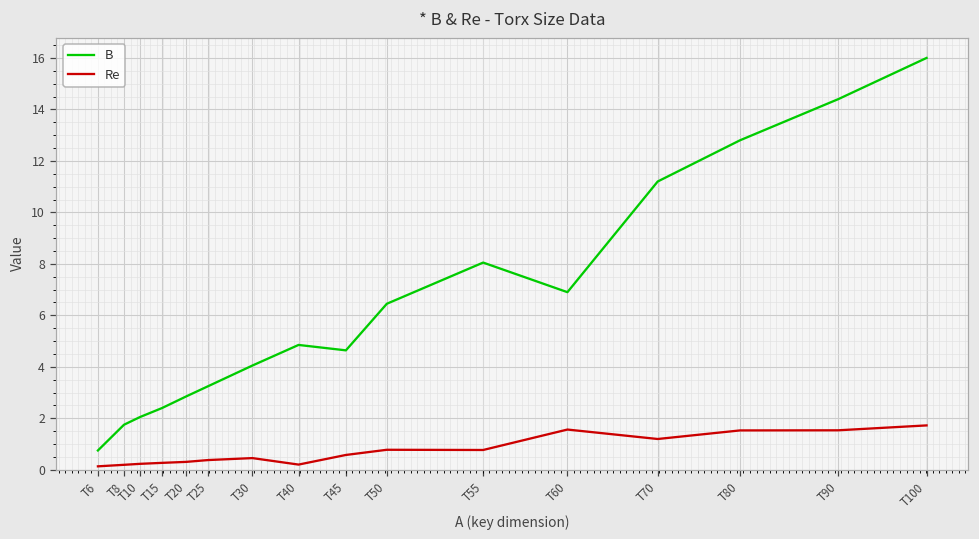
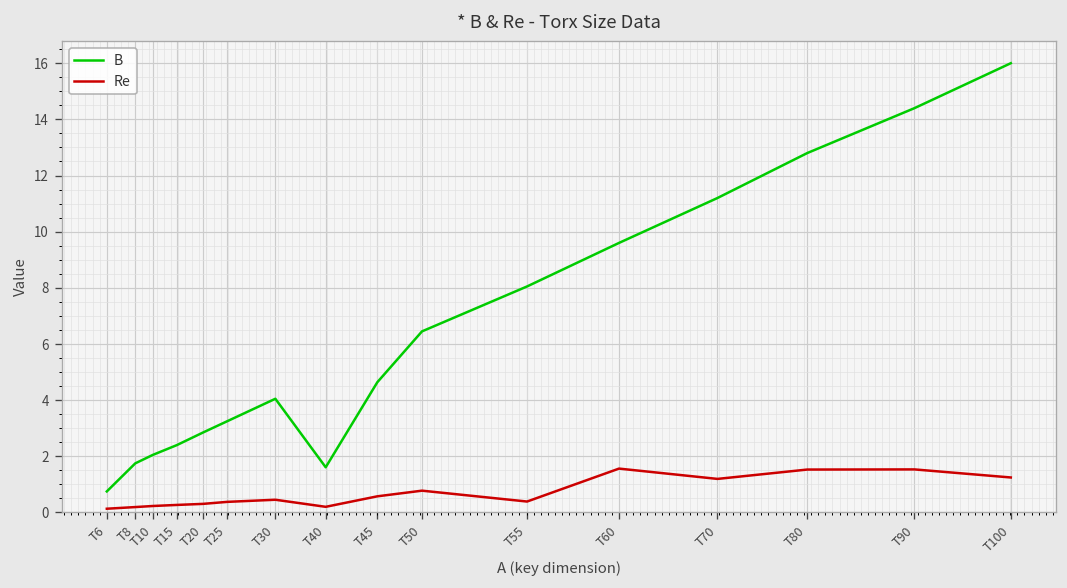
  {
    "B": {
      "T6": 0.8,
      "T8": 1.8,
      "T10": 2.1,
      "T15": 2.4,
      "T20": 2.9,
      "T25": 3.3,
      "T30": 4.1,
-     "T40": 4.9,
+     "T40": 1.6,
      "T45": 4.6,
      "T50": 6.5,
      "T55": 8.1,
-     "T60": 6.9,
+     "T60": 9.6,
      "T70": 11.2,
      "T80": 12.8,
      "T90": 14.4,
      "T100": 16.0
    },
    "Re": {
      "T6": 0.1,
      "T8": 0.2,
      "T10": 0.2,
      "T15": 0.3,
      "T20": 0.3,
      "T25": 0.4,
      "T30": 0.5,
      "T40": 0.2,
      "T45": 0.6,
      "T50": 0.8,
-     "T55": 0.8,
+     "T55": 0.4,
      "T60": 1.6,
      "T70": 1.2,
      "T80": 1.5,
      "T90": 1.5,
-     "T100": 1.7
+     "T100": 1.2
    }
  }
